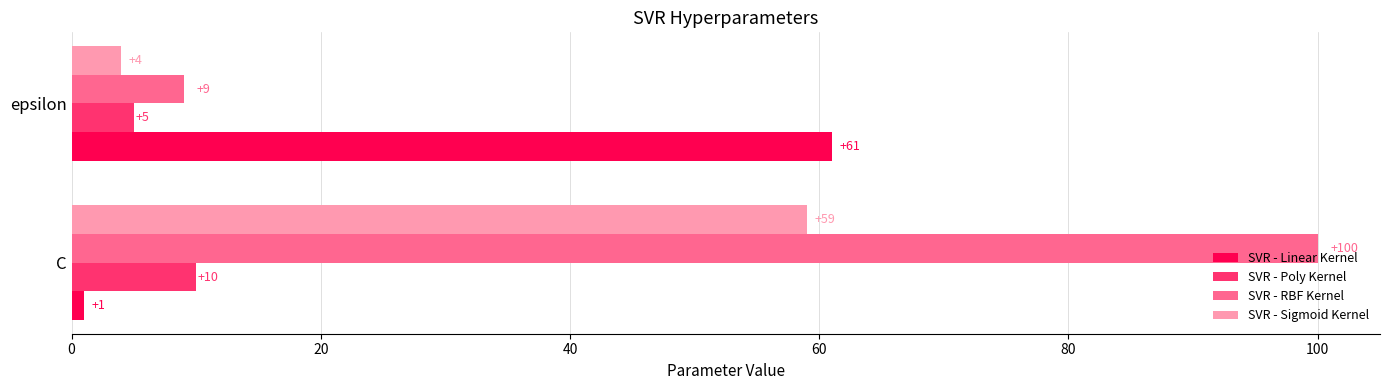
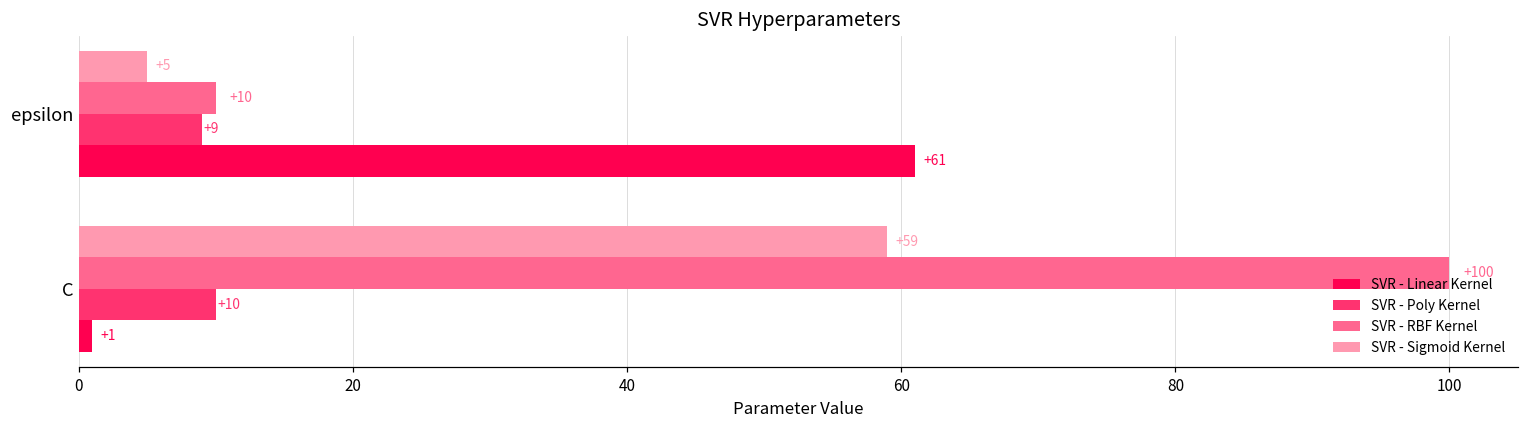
  {
    "SVR - Linear Kernel": {
      "epsilon": "+61",
      "C": "+1"
    },
    "SVR - Poly Kernel": {
-     "epsilon": "+5",
+     "epsilon": "+9",
      "C": "+10"
    },
    "SVR - RBF Kernel": {
-     "epsilon": "+9",
+     "epsilon": "+10",
      "C": "+100"
    },
    "SVR - Sigmoid Kernel": {
-     "epsilon": "+4",
+     "epsilon": "+5",
      "C": "+59"
    }
  }
